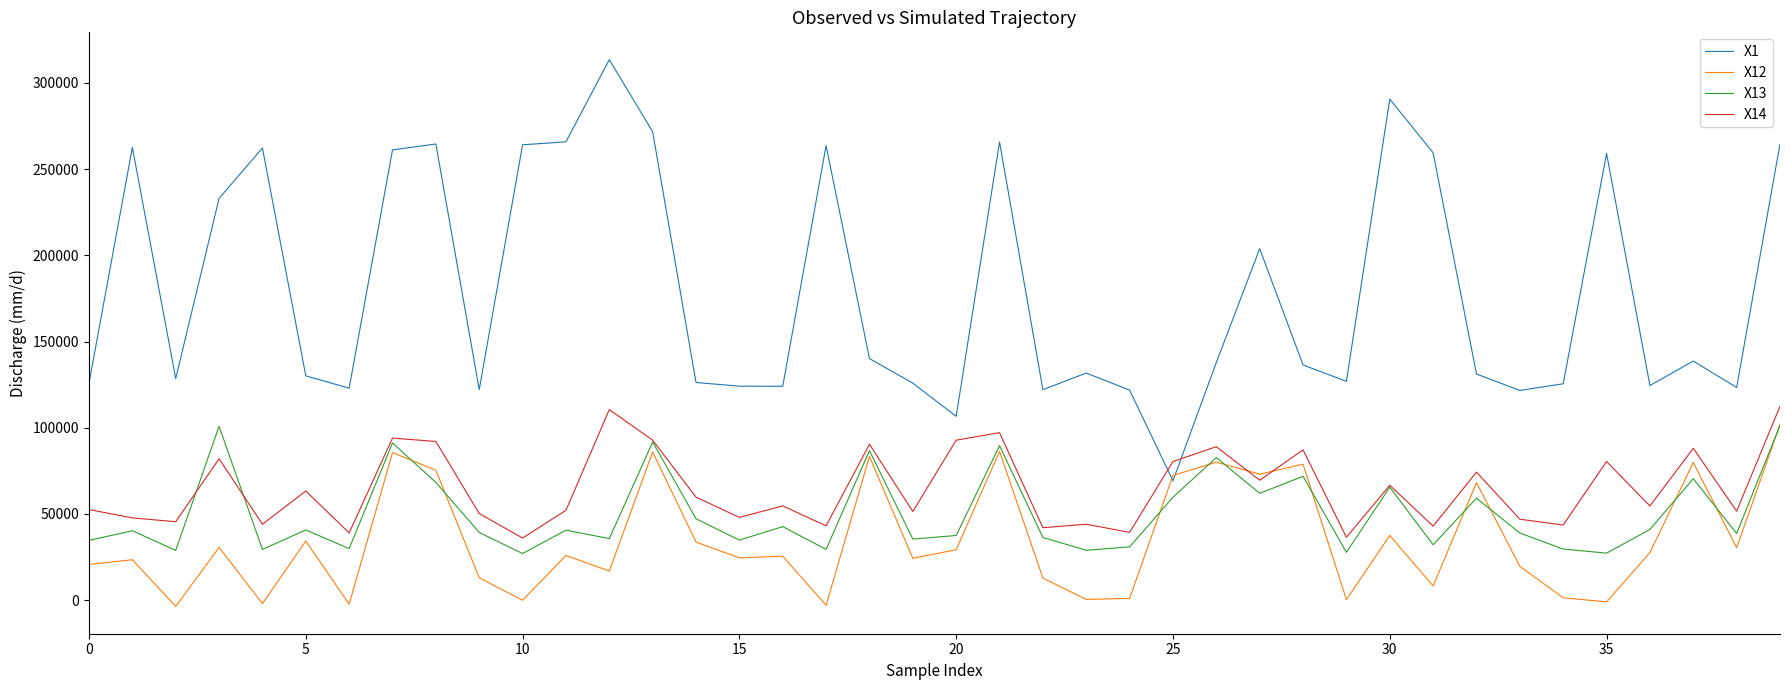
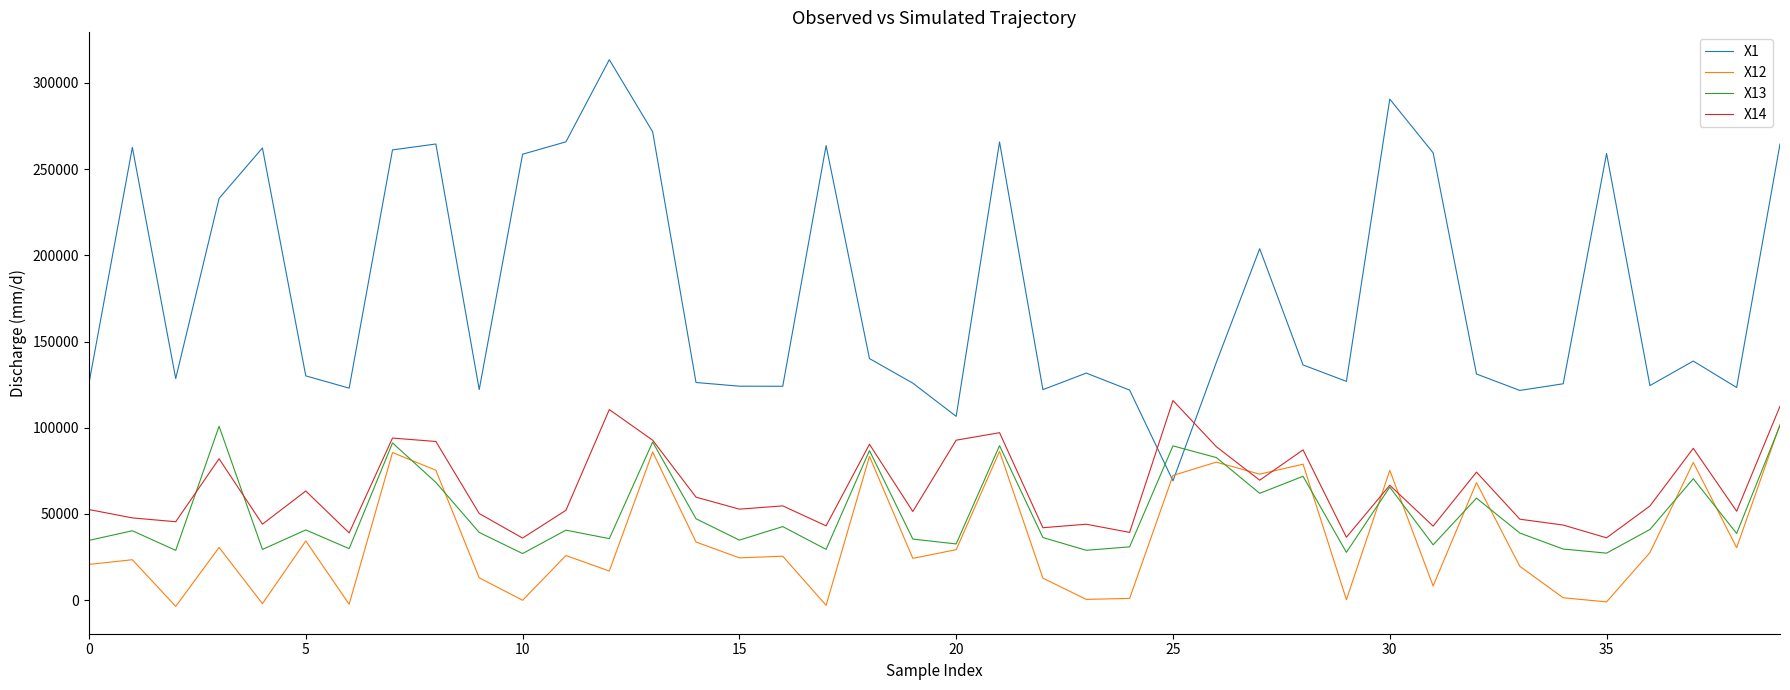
  {
    "X1": {
      "0": 126000,
      "5": 130000,
-     "10": 264000,
+     "10": 259000,
      "15": 124000,
      "20": 107000,
      "25": 69000,
      "30": 291000,
      "35": 259000
    },
    "X12": {
      "0": 21000,
      "5": 34000,
      "10": 0,
      "15": 25000,
      "20": 29000,
      "25": 72000,
-     "30": 38000,
+     "30": 75000,
      "35": -1000
    },
    "X13": {
      "0": 35000,
      "5": 41000,
      "10": 27000,
      "15": 35000,
-     "20": 38000,
-     "25": 60000,
+     "20": 33000,
+     "25": 89000,
      "35": 27000
    },
    "X14": {
      "0": 53000,
      "5": 63000,
      "10": 36000,
-     "15": 48000,
+     "15": 53000,
      "20": 93000,
-     "25": 80000,
-     "35": 80000
+     "25": 116000,
+     "35": 36000
    }
  }
